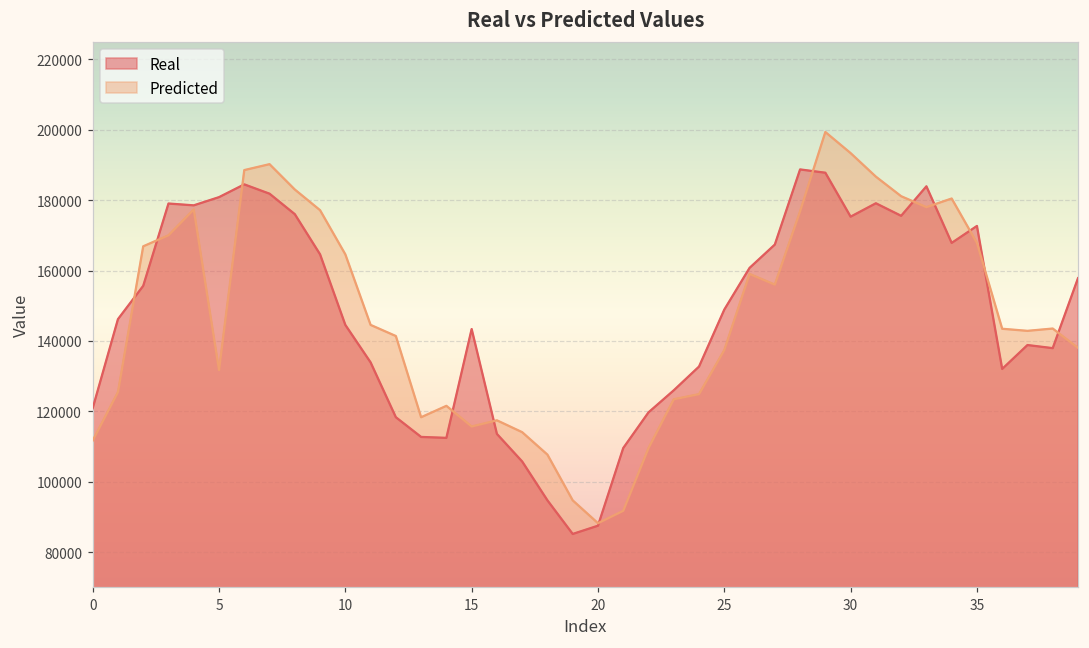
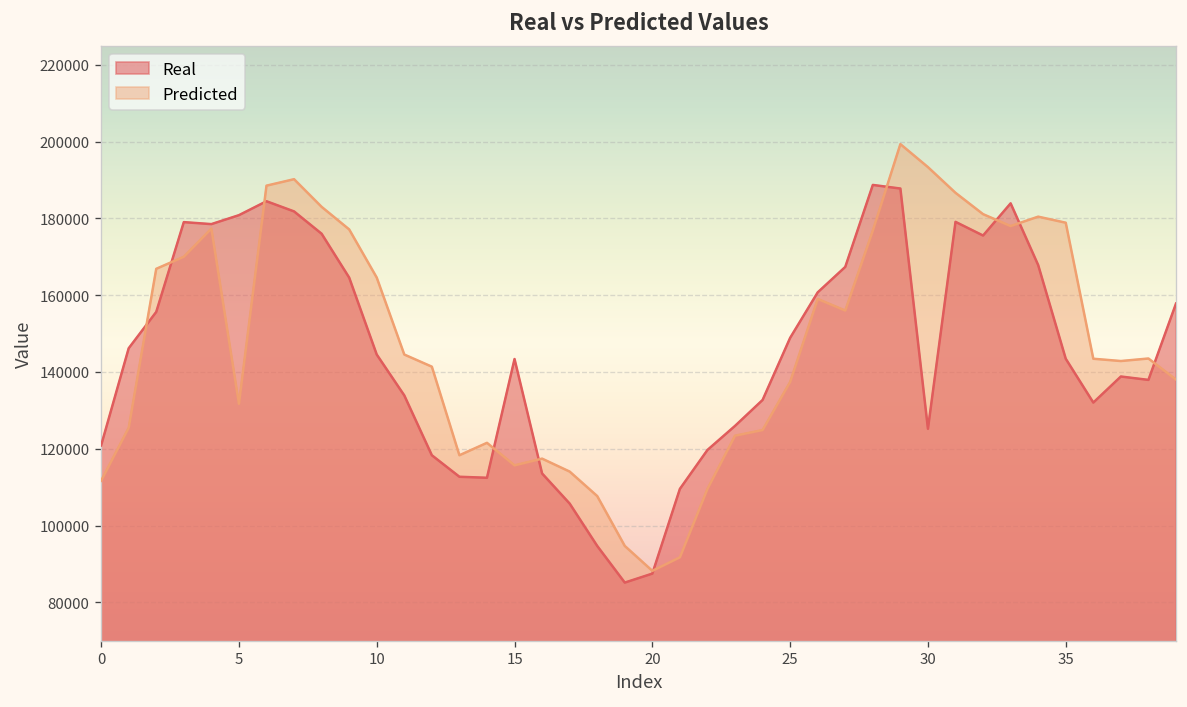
  {
    "Real": {
      "0": 121000,
      "5": 181000,
      "10": 145000,
      "15": 143000,
      "25": 149000,
-     "30": 175000,
-     "35": 173000
+     "30": 125000,
+     "35": 143000
    },
    "Predicted": {
      "0": 112000,
      "5": 132000,
      "10": 165000,
      "15": 116000,
      "25": 137000,
      "30": 193000,
-     "35": 168000
+     "35": 179000
    }
  }
